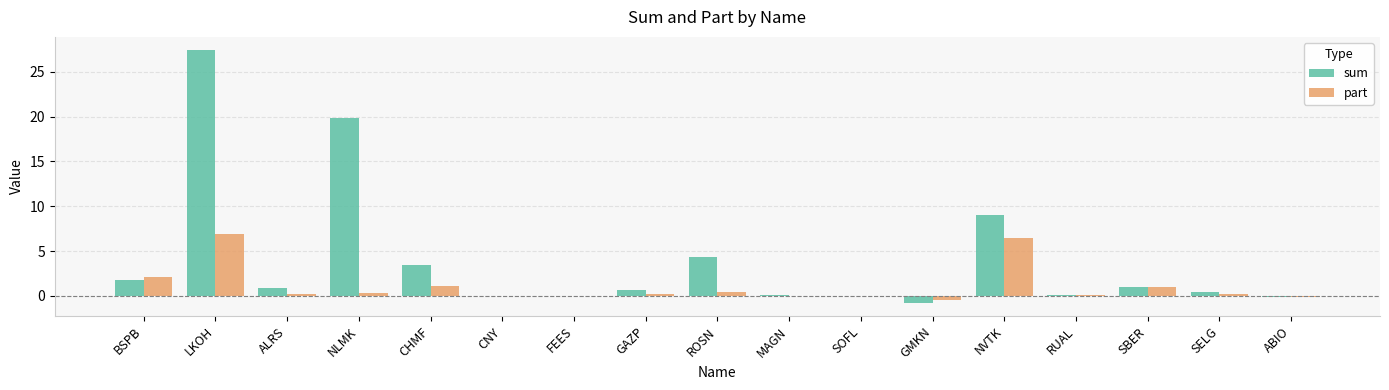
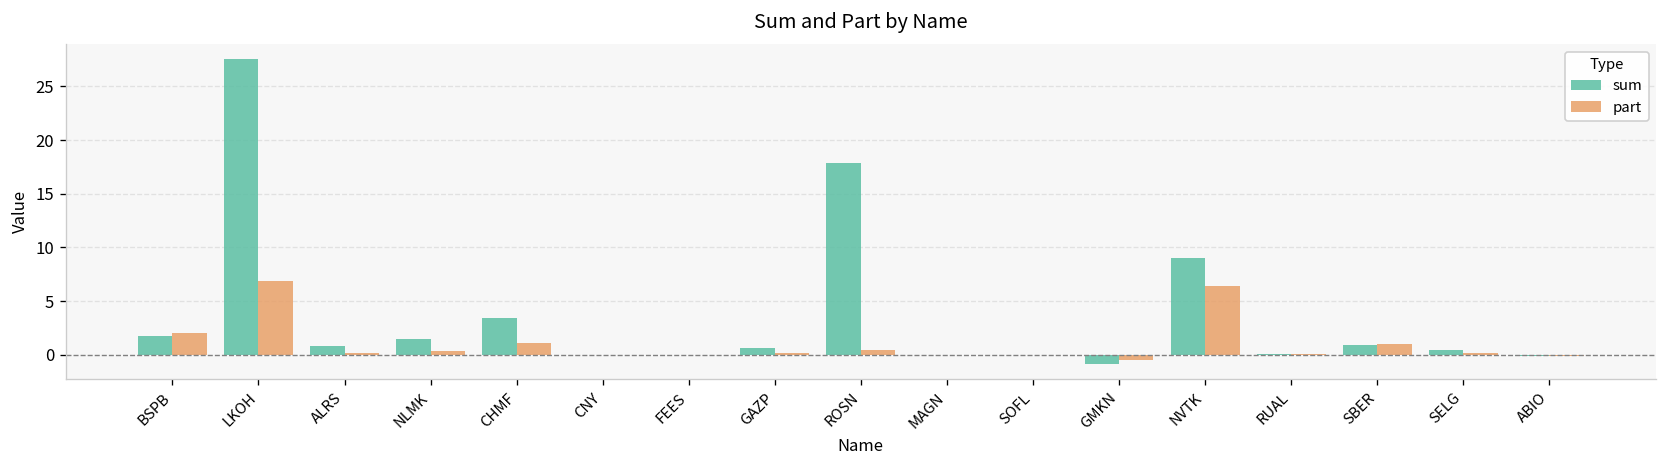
  {
    "sum": {
      "BSPB": 2,
      "LKOH": 28,
      "ALRS": 1,
-     "NLMK": 20,
+     "NLMK": 1,
      "CHMF": 3,
      "GAZP": 1,
-     "ROSN": 4,
+     "ROSN": 18,
      "SOFL": 0,
      "GMKN": -1,
      "NVTK": 9,
      "SBER": 1,
      "SELG": 0
    },
    "part": {
      "BSPB": 2,
      "LKOH": 7,
      "NLMK": 0,
      "CHMF": 1,
      "ROSN": 0,
      "SOFL": 0,
      "GMKN": 0,
      "NVTK": 6,
      "SBER": 1
    }
  }
